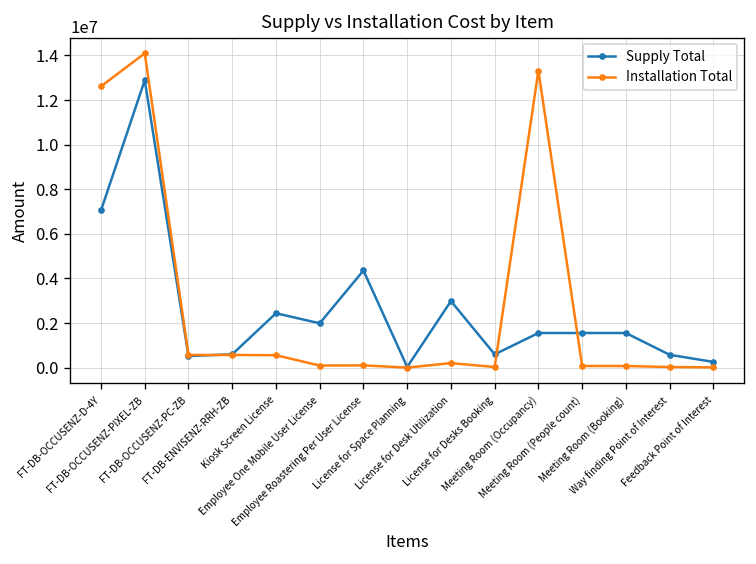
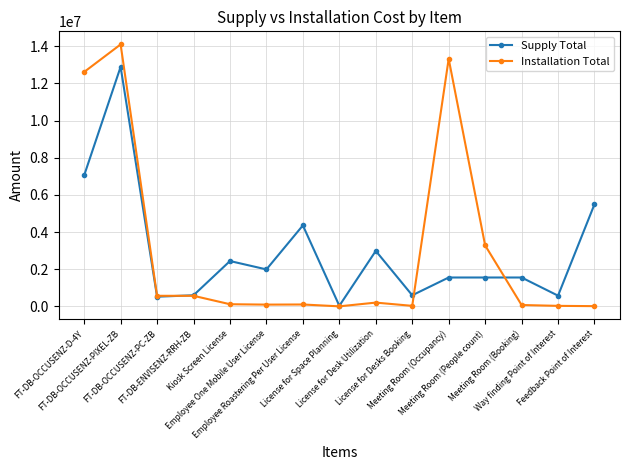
  {
    "Supply Total": {
      "FT-DB-OCCUSENZ-D-4Y": 7100000,
      "FT-DB-OCCUSENZ-PIXEL-ZB": 12900000,
      "Kiosk Screen License": 2400000,
      "Employee One Mobile User License": 2000000,
      "Employee Roastering Per User License": 4400000,
      "License for Desk Utilization": 3000000,
      "License for Desks Booking": 600000,
      "Meeting Room (Occupancy)": 1600000,
      "Meeting Room (People count)": 1600000,
      "Meeting Room (Booking)": 1600000,
      "Way finding Point of Interest": 600000,
-     "Feedback Point of Interest": 300000
+     "Feedback Point of Interest": 5500000
    },
    "Installation Total": {
      "FT-DB-OCCUSENZ-D-4Y": 12600000,
      "FT-DB-OCCUSENZ-PIXEL-ZB": 14100000,
-     "Kiosk Screen License": 600000,
+     "Kiosk Screen License": 100000,
      "Employee One Mobile User License": 100000,
      "Employee Roastering Per User License": 100000,
      "License for Desk Utilization": 200000,
      "License for Desks Booking": 0,
      "Meeting Room (Occupancy)": 13300000,
-     "Meeting Room (People count)": 100000,
+     "Meeting Room (People count)": 3300000,
      "Meeting Room (Booking)": 100000,
      "Way finding Point of Interest": 0,
      "Feedback Point of Interest": 0
    }
  }
